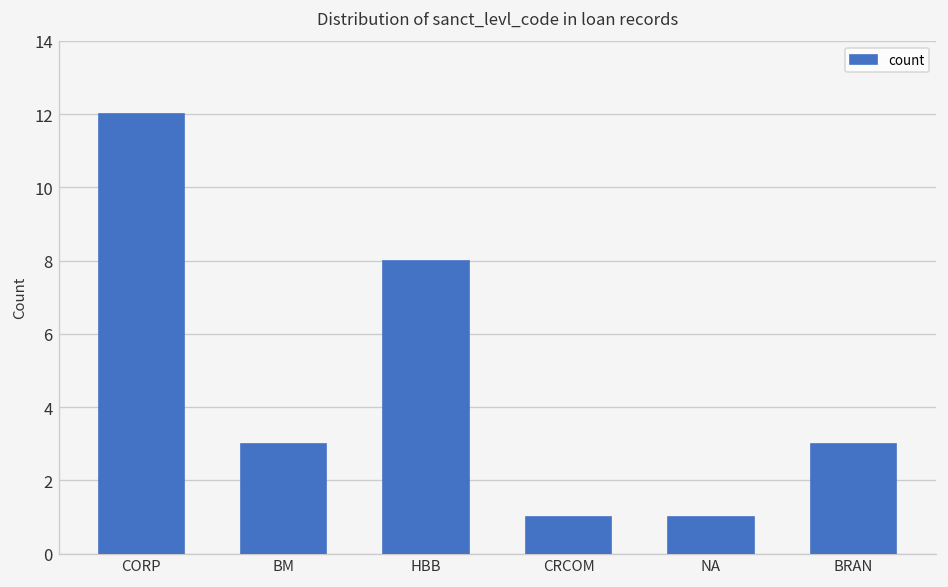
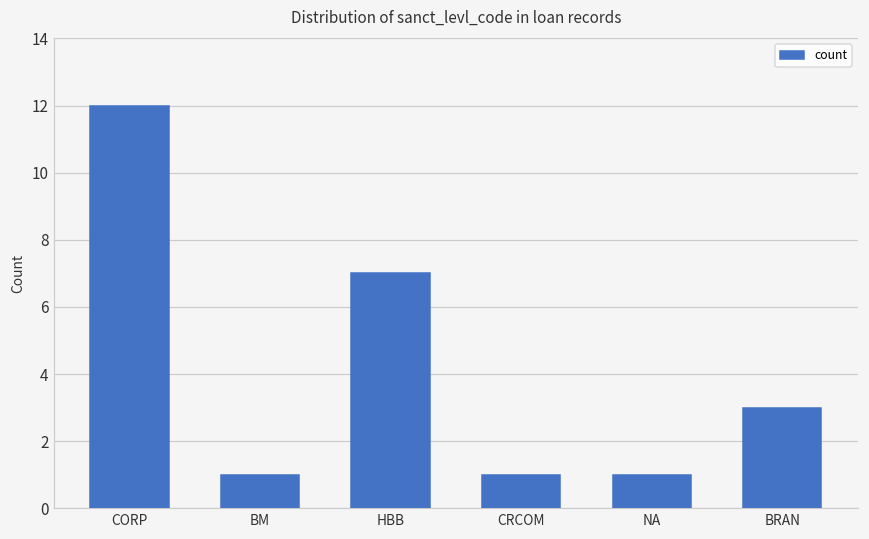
  {
    "CORP": 12,
-   "BM": 3,
-   "HBB": 8,
+   "BM": 1,
+   "HBB": 7,
    "CRCOM": 1,
    "NA": 1,
    "BRAN": 3
  }
